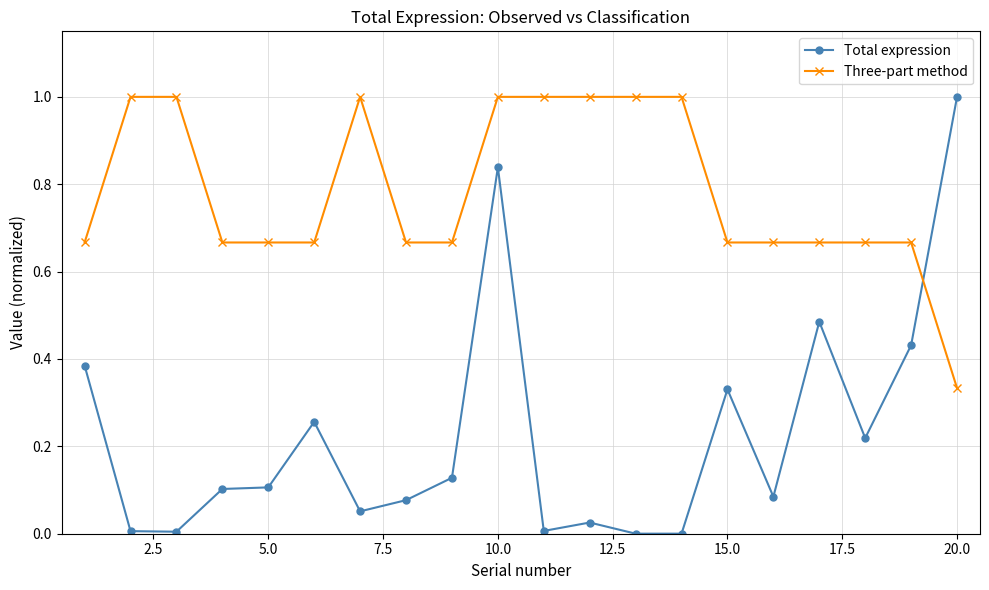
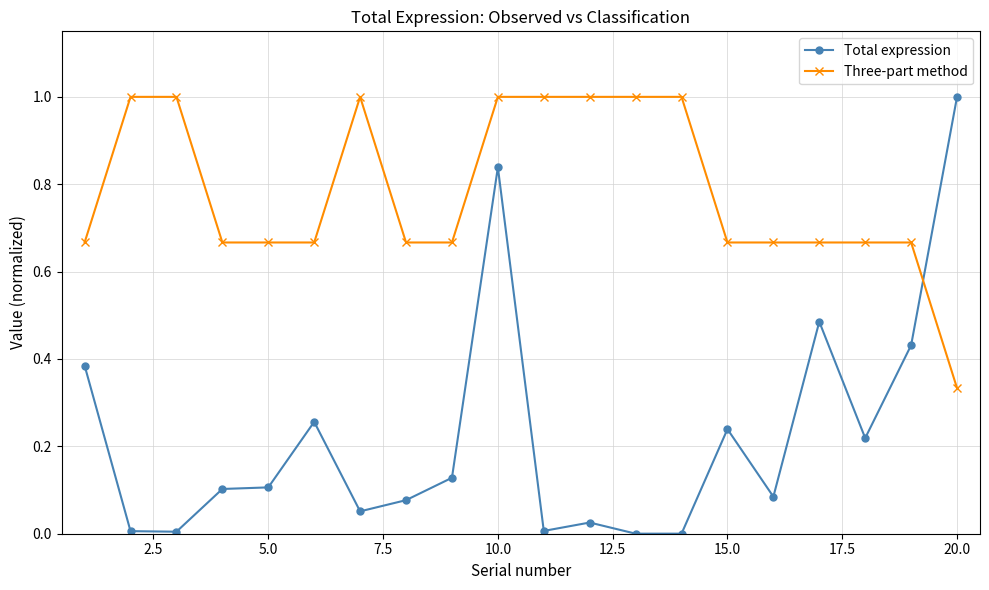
  {
    "Total expression": {
      "5.0": 0.11,
      "10.0": 0.84,
-     "15.0": 0.33,
+     "15.0": 0.24,
      "20.0": 1.00
    },
    "Three-part method": {
      "5.0": 0.67,
      "10.0": 1.00,
      "15.0": 0.67,
      "20.0": 0.33
    }
  }
